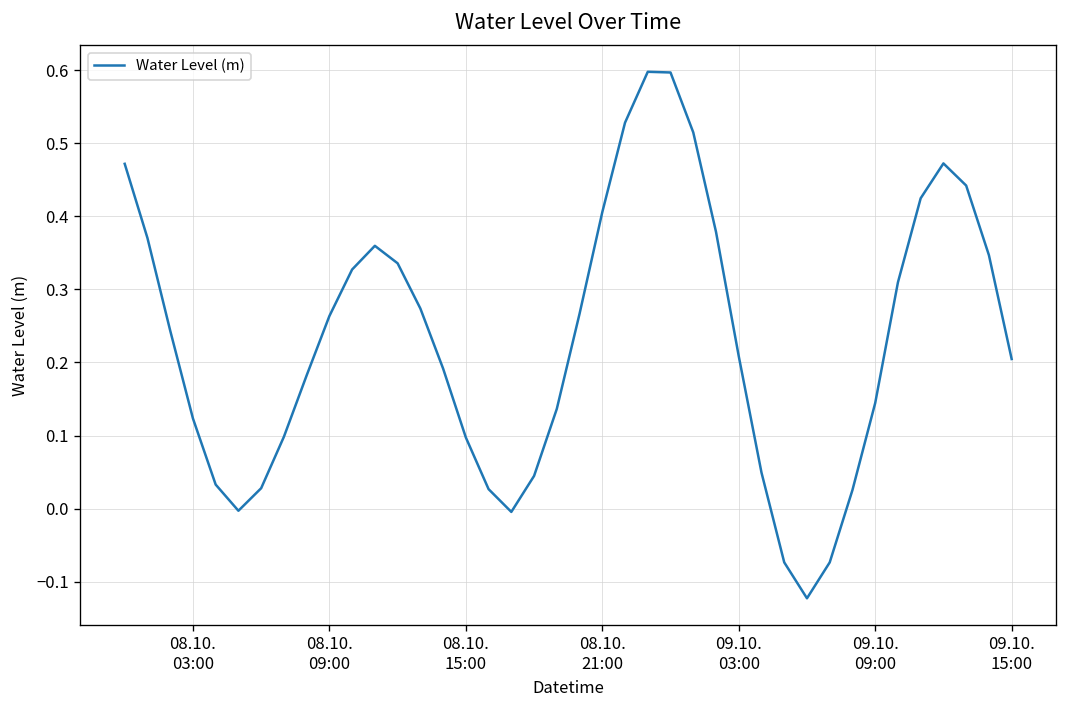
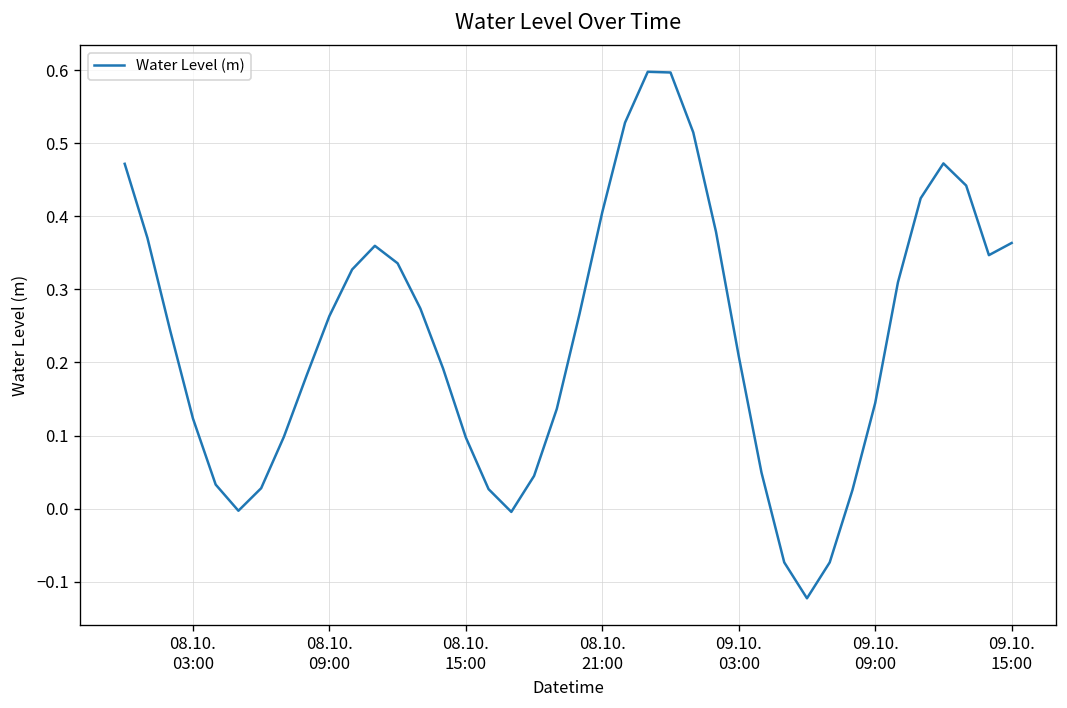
  {
    "08.10. 03:00": 0.12,
    "08.10. 09:00": 0.26,
    "08.10. 15:00": 0.10,
    "08.10. 21:00": 0.41,
    "09.10. 03:00": 0.21,
    "09.10. 09:00": 0.14,
-   "09.10. 15:00": 0.20
+   "09.10. 15:00": 0.36
  }
